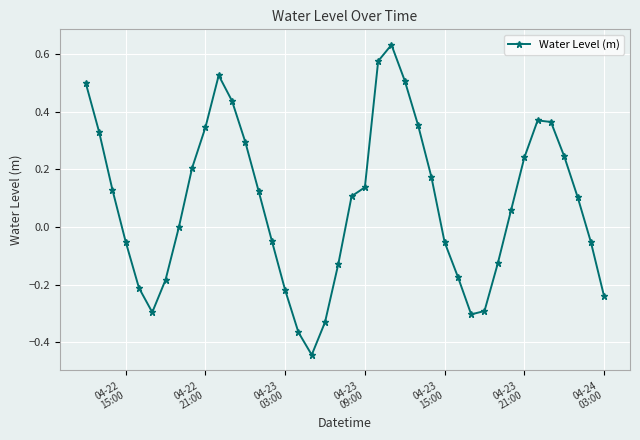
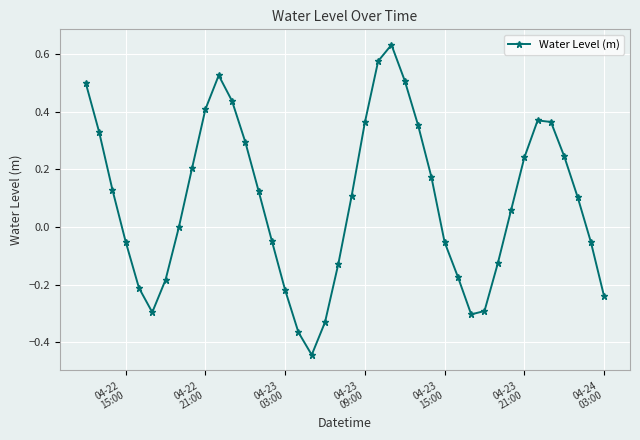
  {
    "04-22 15:00": -0.05,
-   "04-22 21:00": 0.35,
+   "04-22 21:00": 0.41,
    "04-23 03:00": -0.22,
-   "04-23 09:00": 0.14,
+   "04-23 09:00": 0.36,
    "04-23 15:00": -0.05,
    "04-23 21:00": 0.24,
    "04-24 03:00": -0.24
  }
